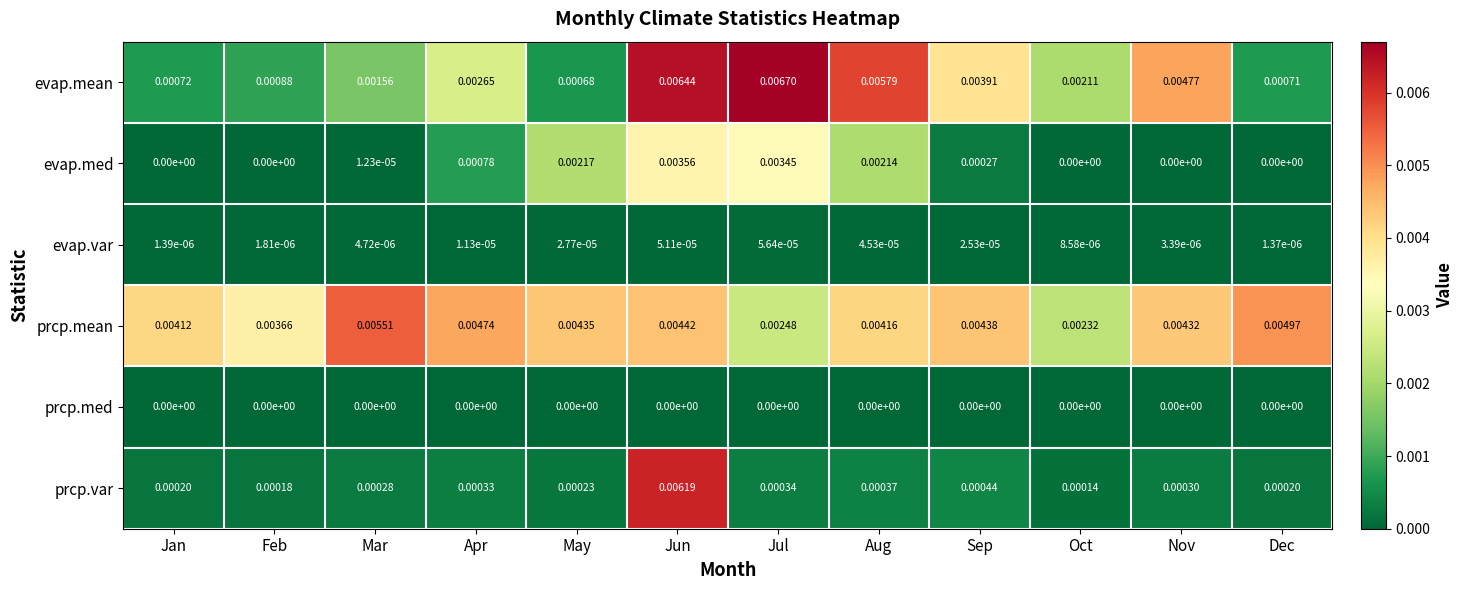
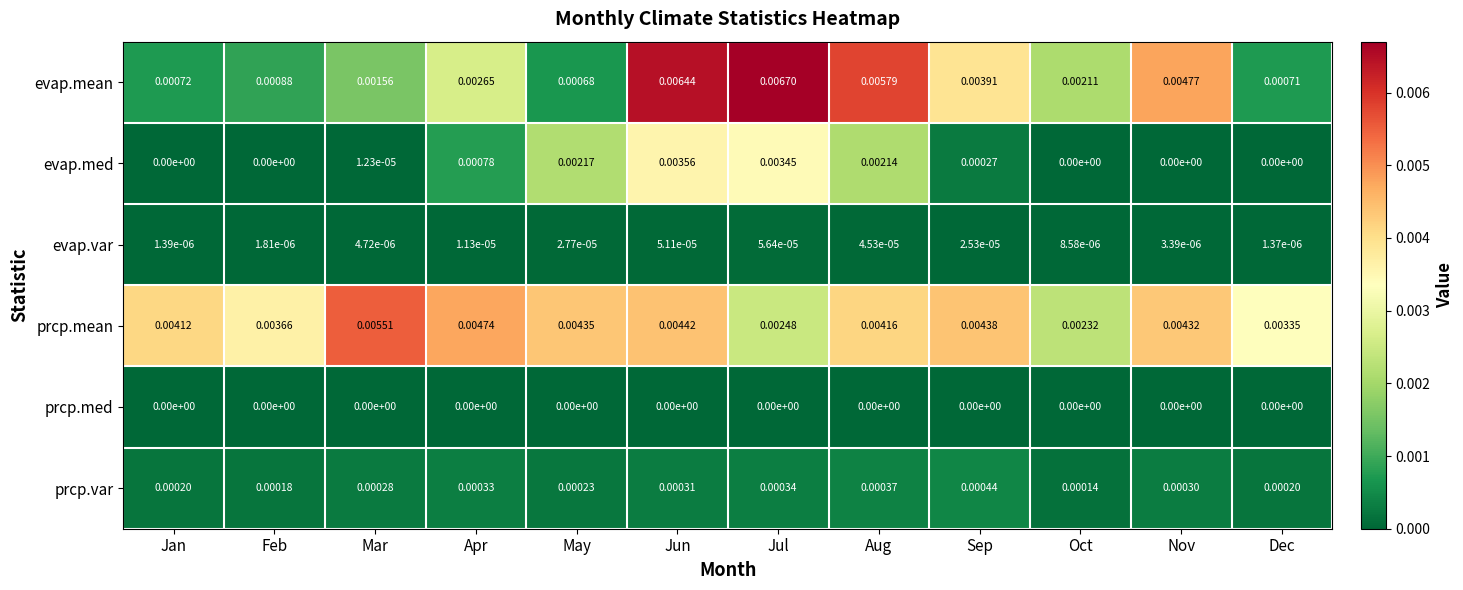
  {
    "evap.mean": {
      "Jan": "0.00072",
      "Feb": "0.00088",
      "Mar": "0.00156",
      "Apr": "0.00265",
      "May": "0.00068",
      "Jun": "0.00644",
      "Jul": "0.00670",
      "Aug": "0.00579",
      "Sep": "0.00391",
      "Oct": "0.00211",
      "Nov": "0.00477",
      "Dec": "0.00071"
    },
    "evap.med": {
      "Jan": "0.00e+00",
      "Feb": "0.00e+00",
      "Mar": "1.23e-05",
      "Apr": "0.00078",
      "May": "0.00217",
      "Jun": "0.00356",
      "Jul": "0.00345",
      "Aug": "0.00214",
      "Sep": "0.00027",
      "Oct": "0.00e+00",
      "Nov": "0.00e+00",
      "Dec": "0.00e+00"
    },
    "evap.var": {
      "Jan": "1.39e-06",
      "Feb": "1.81e-06",
      "Mar": "4.72e-06",
      "Apr": "1.13e-05",
      "May": "2.77e-05",
      "Jun": "5.11e-05",
      "Jul": "5.64e-05",
      "Aug": "4.53e-05",
      "Sep": "2.53e-05",
      "Oct": "8.58e-06",
      "Nov": "3.39e-06",
      "Dec": "1.37e-06"
    },
    "prcp.mean": {
      "Jan": "0.00412",
      "Feb": "0.00366",
      "Mar": "0.00551",
      "Apr": "0.00474",
      "May": "0.00435",
      "Jun": "0.00442",
      "Jul": "0.00248",
      "Aug": "0.00416",
      "Sep": "0.00438",
      "Oct": "0.00232",
      "Nov": "0.00432",
-     "Dec": "0.00497"
+     "Dec": "0.00335"
    },
    "prcp.med": {
      "Jan": "0.00e+00",
      "Feb": "0.00e+00",
      "Mar": "0.00e+00",
      "Apr": "0.00e+00",
      "May": "0.00e+00",
      "Jun": "0.00e+00",
      "Jul": "0.00e+00",
      "Aug": "0.00e+00",
      "Sep": "0.00e+00",
      "Oct": "0.00e+00",
      "Nov": "0.00e+00",
      "Dec": "0.00e+00"
    },
    "prcp.var": {
      "Jan": "0.00020",
      "Feb": "0.00018",
      "Mar": "0.00028",
      "Apr": "0.00033",
      "May": "0.00023",
-     "Jun": "0.00619",
+     "Jun": "0.00031",
      "Jul": "0.00034",
      "Aug": "0.00037",
      "Sep": "0.00044",
      "Oct": "0.00014",
      "Nov": "0.00030",
      "Dec": "0.00020"
    }
  }
